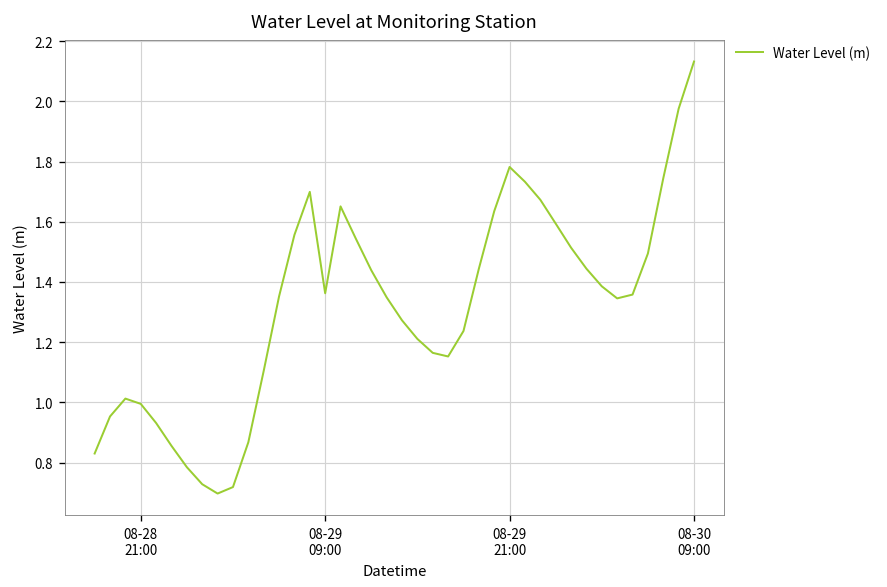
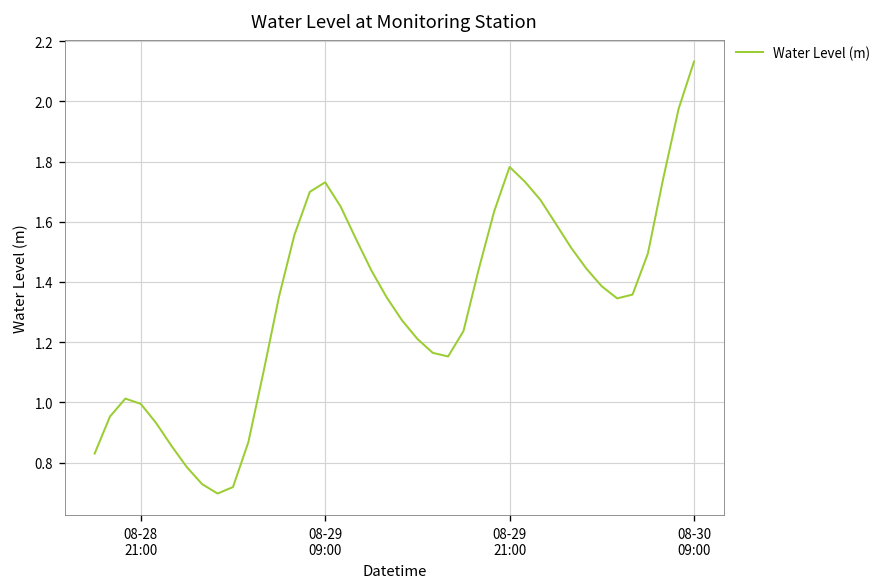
  {
    "08-28 21:00": 1.00,
-   "08-29 09:00": 1.36,
+   "08-29 09:00": 1.73,
    "08-29 21:00": 1.78,
    "08-30 09:00": 2.13
  }
